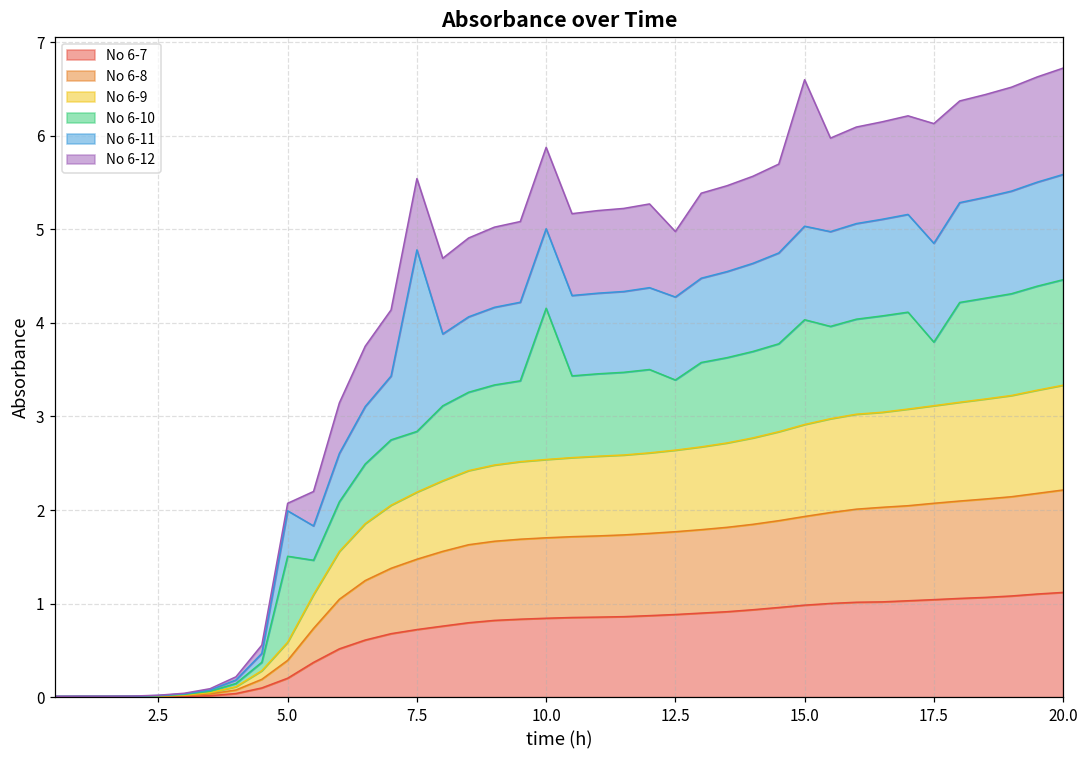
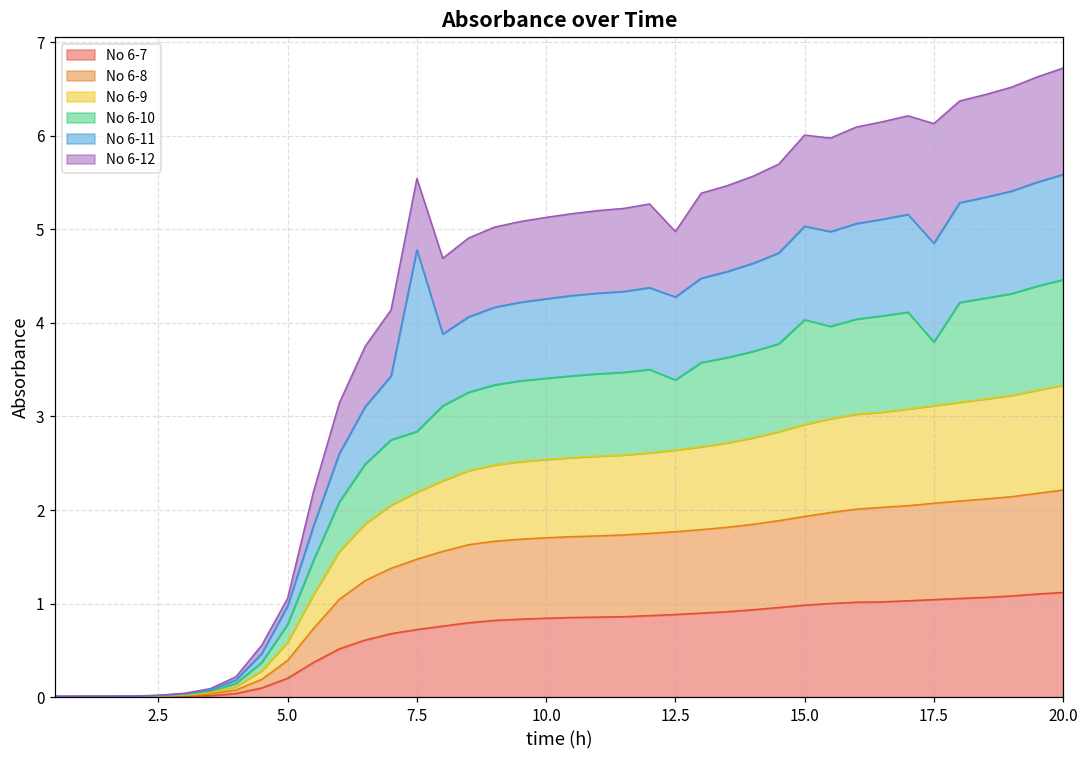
  {
    "No 6-10": {
-     "5.0": 0.9,
+     "5.0": 0.2,
      "7.5": 0.6,
-     "10.0": 1.6,
+     "10.0": 0.9,
      "12.5": 0.8,
      "15.0": 1.1,
      "17.5": 0.7,
      "20.0": 1.1
    },
    "No 6-11": {
-     "5.0": 0.5,
+     "5.0": 0.2,
      "7.5": 1.9,
      "10.0": 0.9,
      "12.5": 0.9,
      "15.0": 1.0,
      "17.5": 1.1,
      "20.0": 1.1
    },
    "No 6-12": {
      "5.0": 0.1,
      "7.5": 0.8,
      "10.0": 0.9,
      "12.5": 0.7,
-     "15.0": 1.6,
+     "15.0": 1.0,
      "17.5": 1.3,
      "20.0": 1.1
    }
  }
